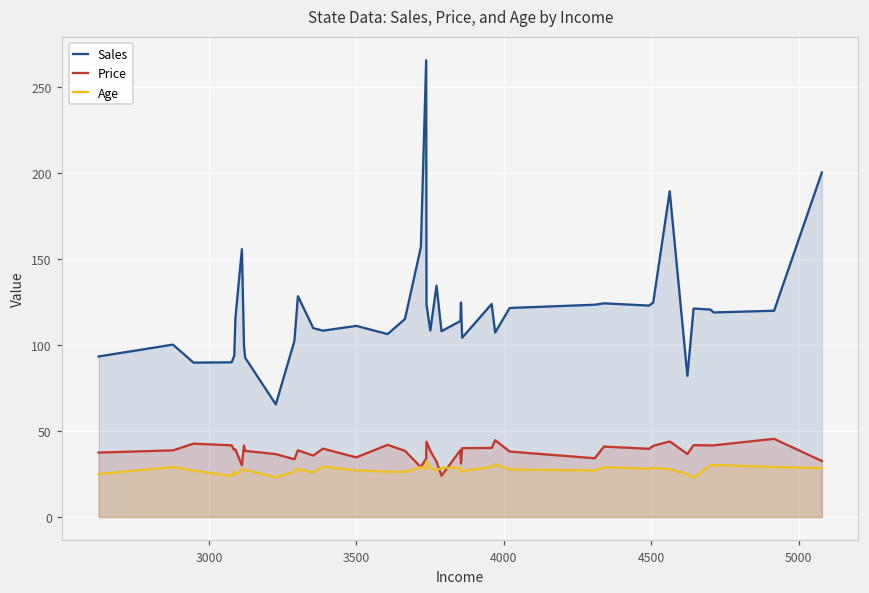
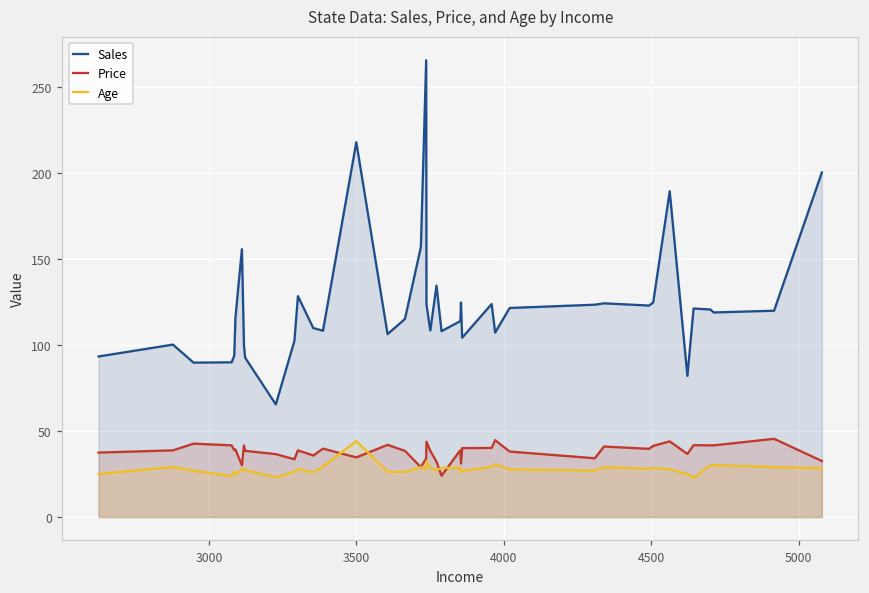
  {
    "Sales": {
-     "3500": 111
+     "3500": 218
    },
    "Price": {
      "3500": 35
    },
    "Age": {
-     "3500": 27
+     "3500": 44
    }
  }
